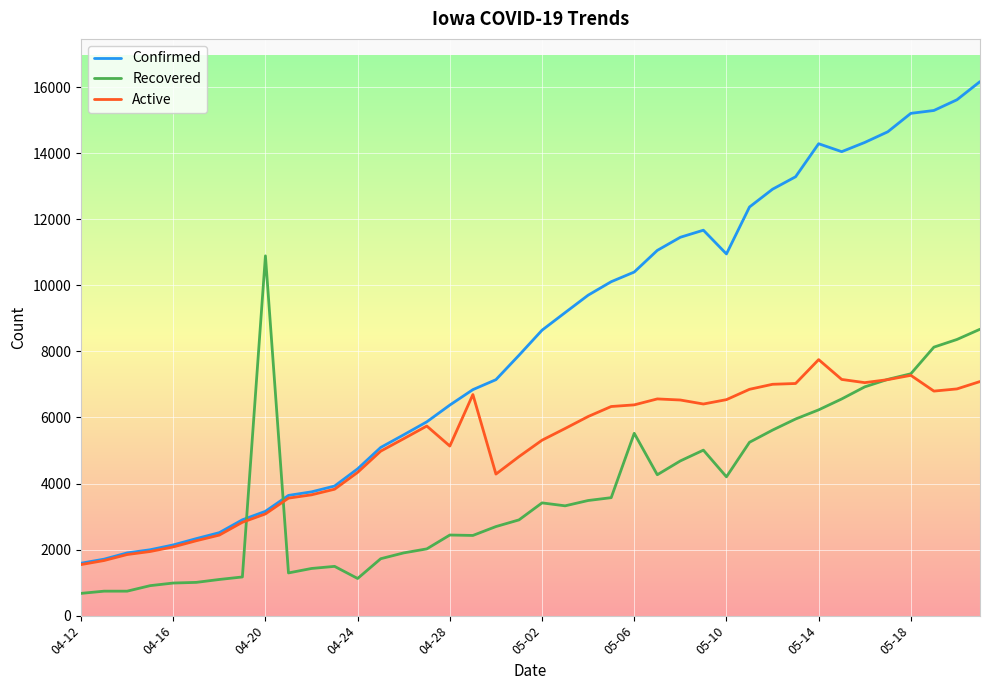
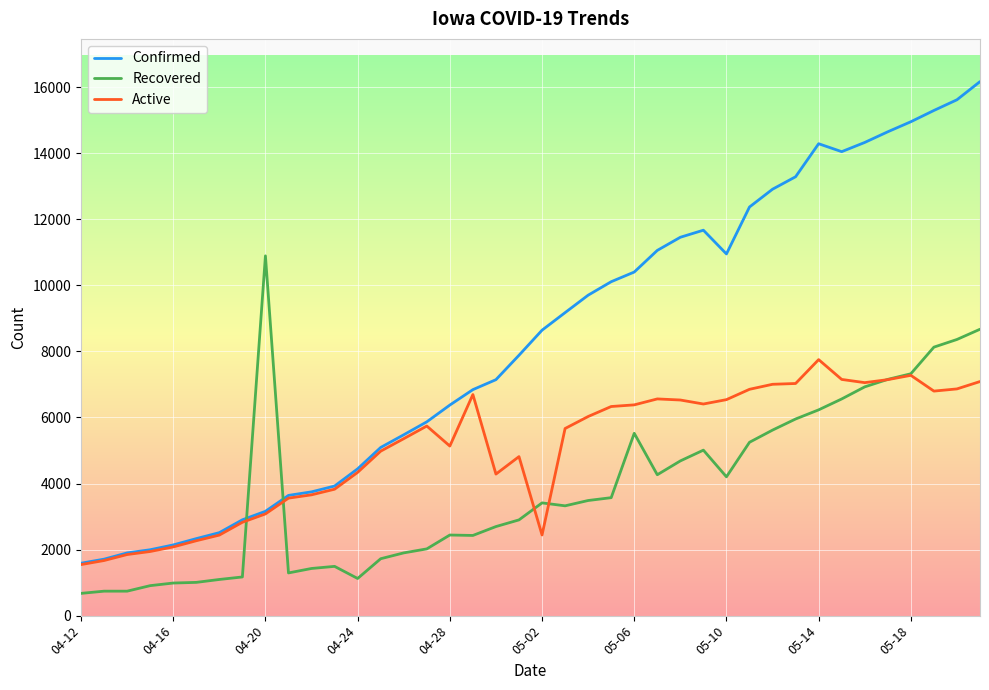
  {
    "Confirmed": {
      "04-20": 3200,
      "04-24": 4400,
      "04-28": 6400,
      "05-02": 8600,
      "05-06": 10400,
      "05-10": 11000,
      "05-14": 14300,
-     "05-18": 15200
+     "05-18": 15000
    },
    "Recovered": {
      "04-12": 700,
      "04-16": 1000,
      "04-20": 10900,
      "04-24": 1100,
      "04-28": 2400,
      "05-02": 3400,
      "05-06": 5500,
      "05-10": 4200,
      "05-14": 6200
    },
    "Active": {
      "04-20": 3100,
      "04-24": 4300,
      "04-28": 5100,
-     "05-02": 5300,
+     "05-02": 2400,
      "05-06": 6400,
      "05-10": 6500,
      "05-14": 7800
    }
  }
